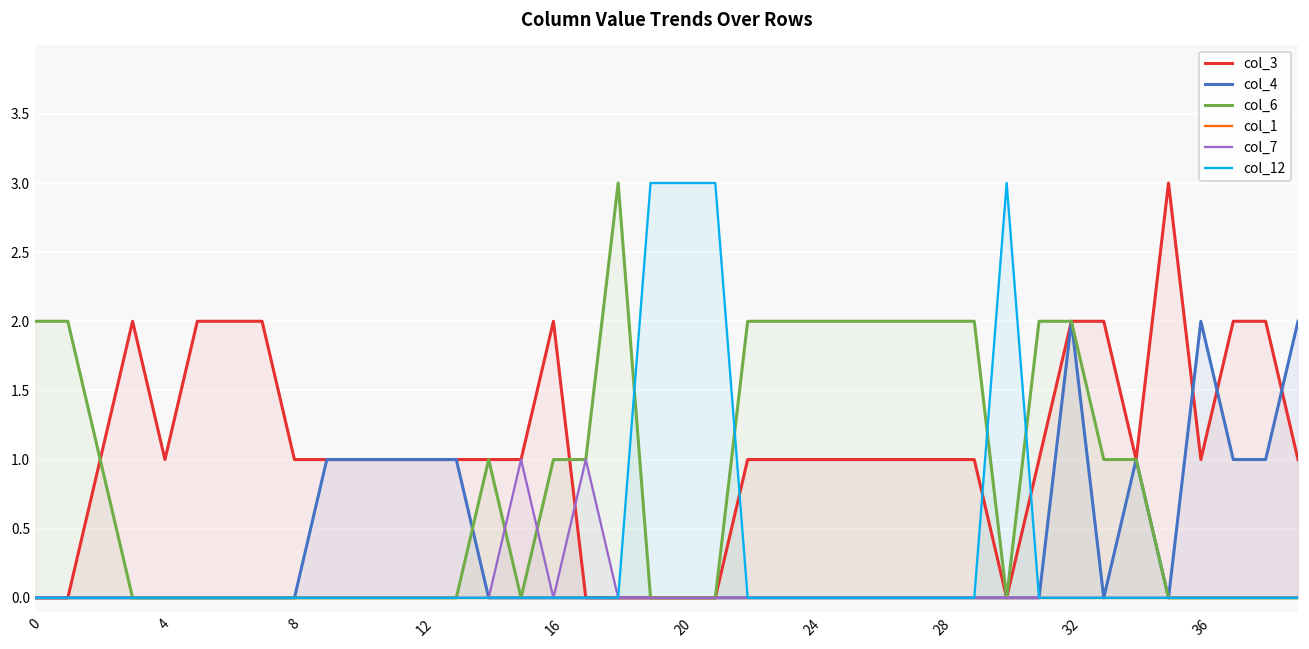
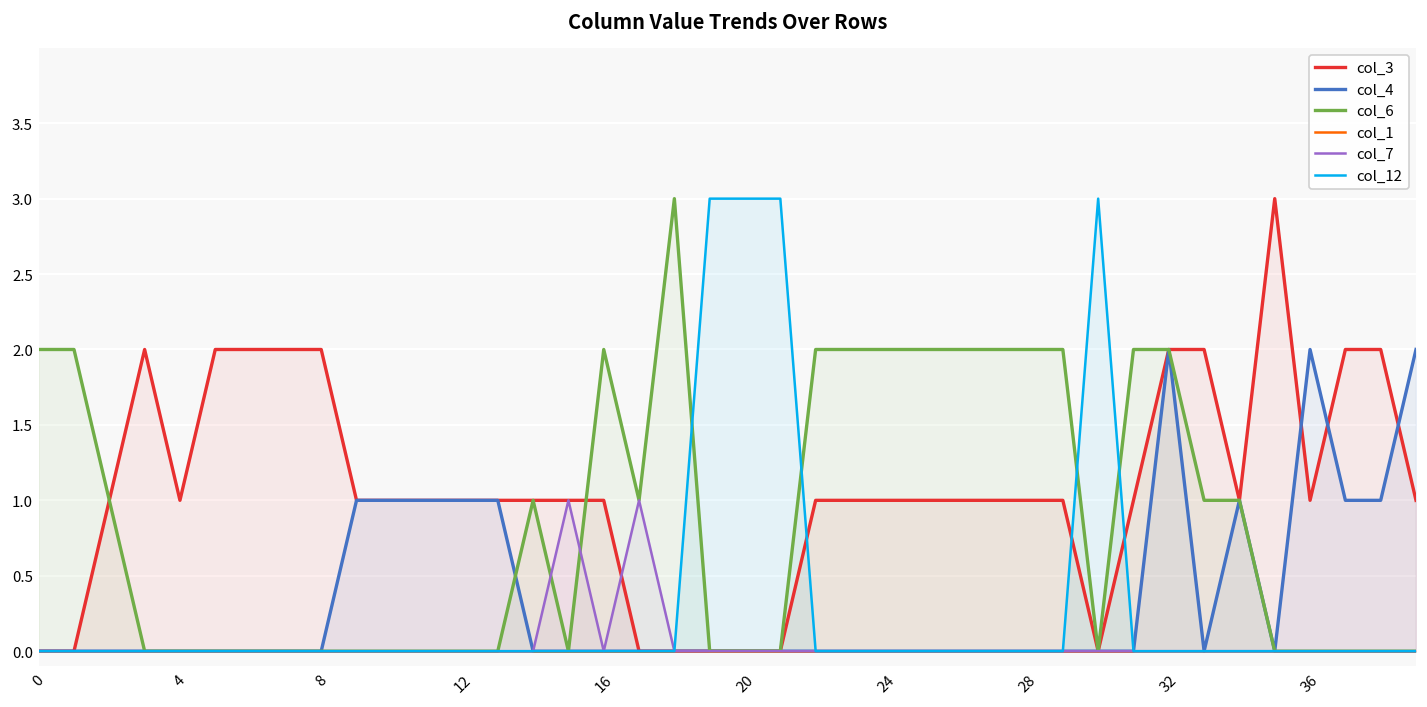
  {
    "col_3": {
      "4": 1,
-     "8": 1,
-     "16": 2,
+     "8": 2,
+     "16": 1,
      "24": 1,
      "28": 1,
      "36": 1
    },
    "col_4": {
      "36": 2
    },
    "col_6": {
      "0": 2,
-     "16": 1,
+     "16": 2,
      "24": 2,
      "28": 2
    },
    "col_12": {
      "20": 3
    }
  }
